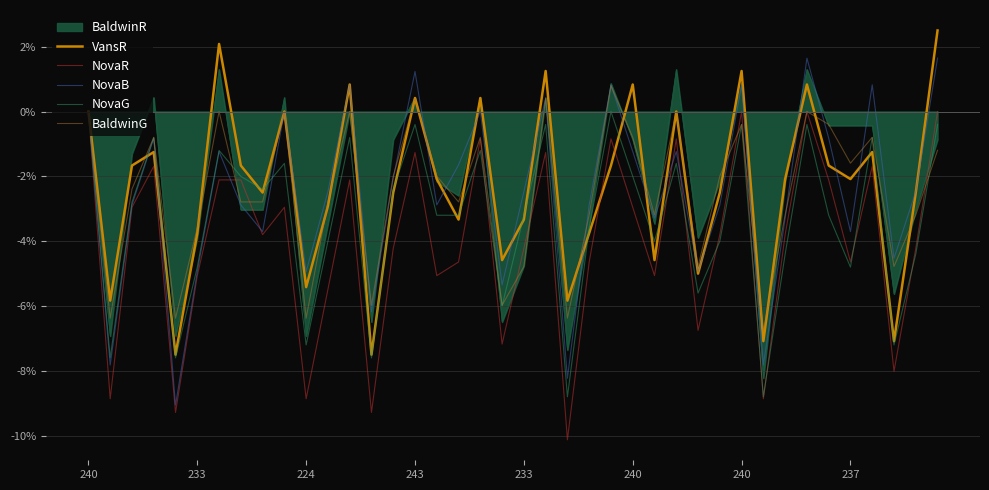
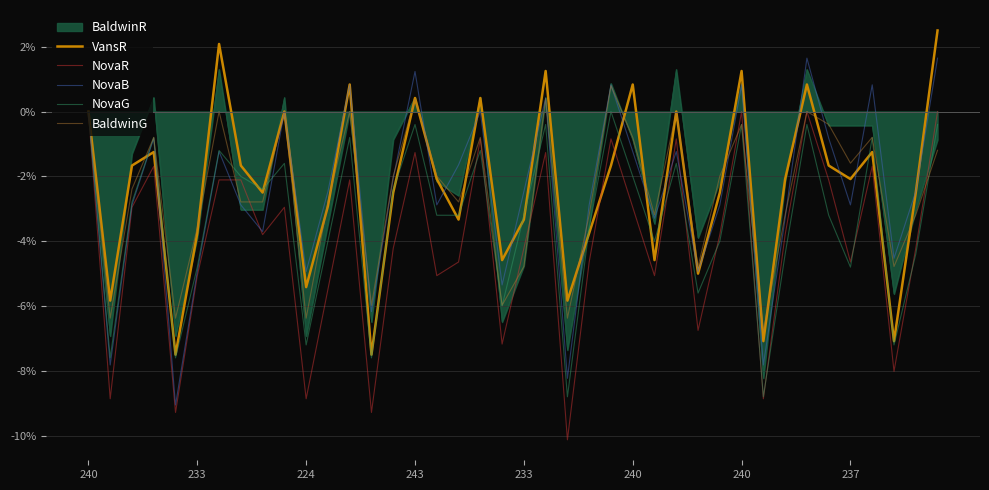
  {
    "VansR": {
      "224": "-5.4%",
      "237": "-2.1%"
    },
    "NovaB": {
      "224": "-4.9%",
      "243": "1.2%",
-     "237": "-3.7%"
+     "237": "-2.9%"
    }
  }
